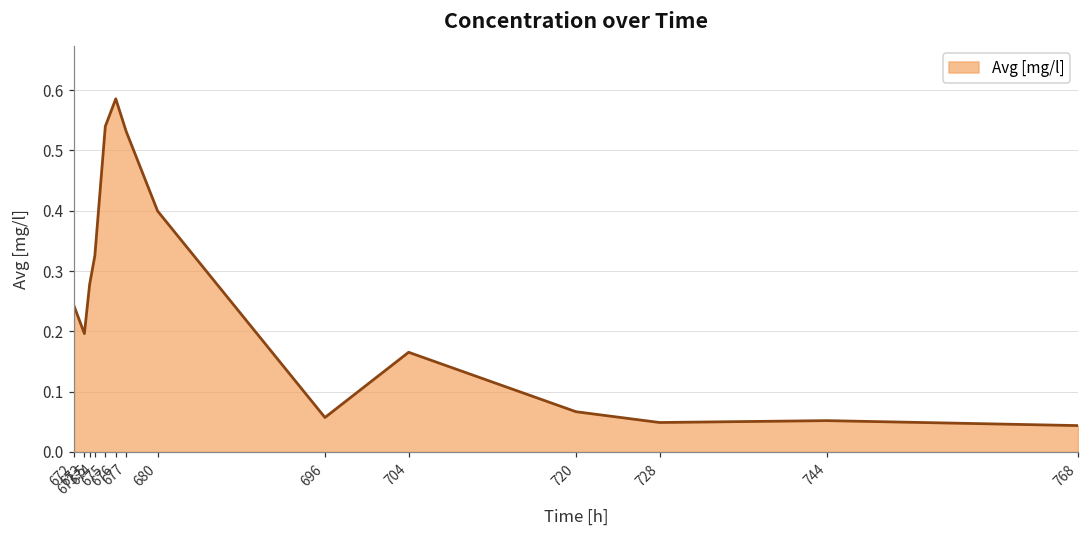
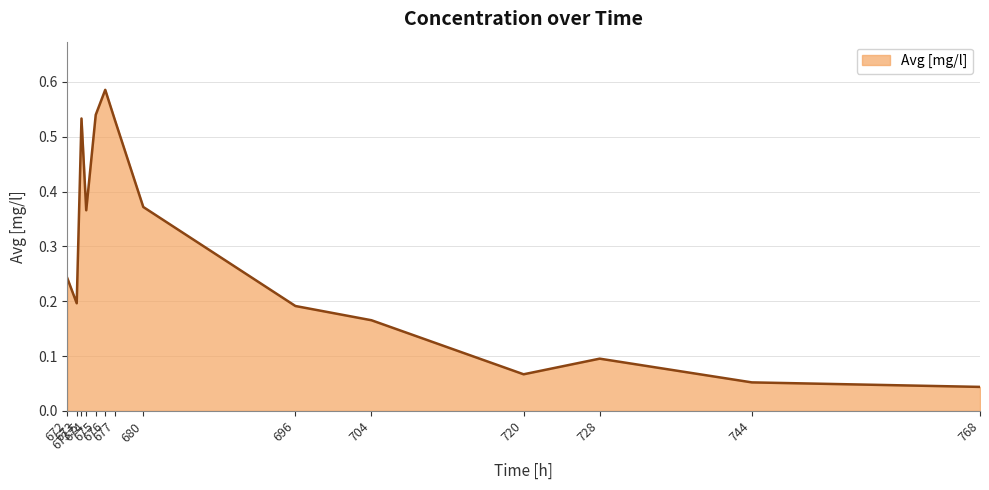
  {
    "672": 0.24,
    "673": 0.20,
-   "673.5": 0.28,
-   "674": 0.33,
+   "673.5": 0.53,
+   "674": 0.37,
    "675": 0.54,
    "676": 0.59,
    "677": 0.53,
-   "680": 0.40,
-   "696": 0.06,
+   "680": 0.37,
+   "696": 0.19,
    "704": 0.17,
    "720": 0.07,
-   "728": 0.05,
+   "728": 0.10,
    "744": 0.05,
    "768": 0.04
  }
